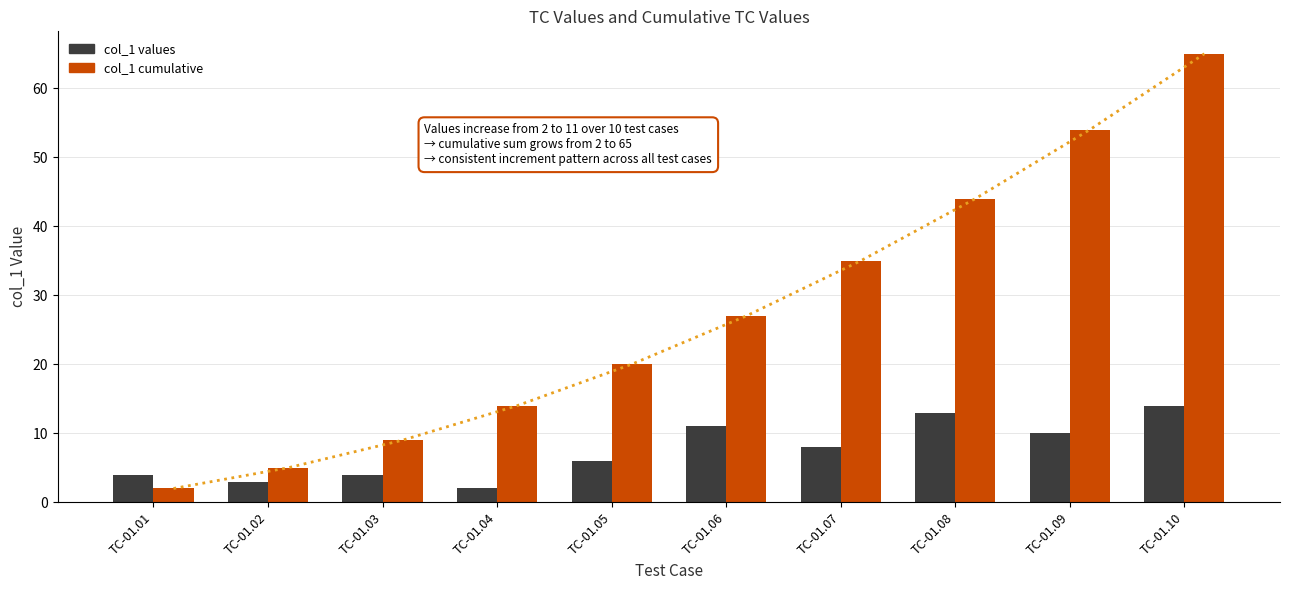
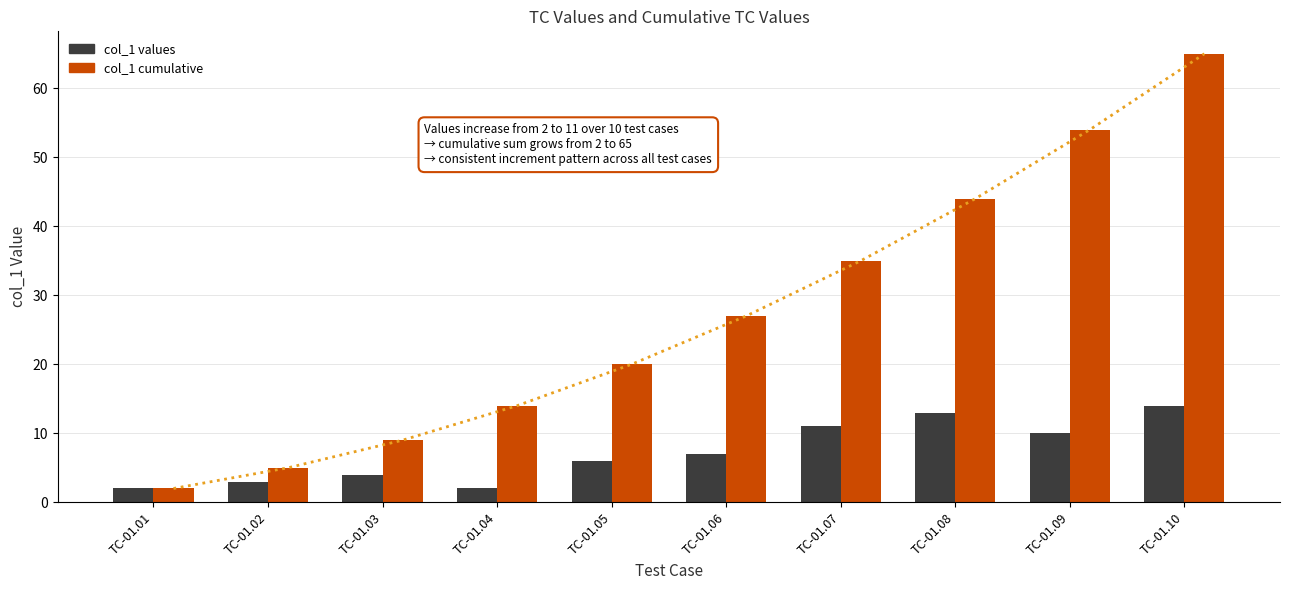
  {
    "col_1 values": {
-     "TC-01.01": 4,
+     "TC-01.01": 2,
      "TC-01.02": 3,
      "TC-01.03": 4,
      "TC-01.04": 2,
      "TC-01.05": 6,
-     "TC-01.06": 11,
-     "TC-01.07": 8,
+     "TC-01.06": 7,
+     "TC-01.07": 11,
      "TC-01.08": 13,
      "TC-01.09": 10,
      "TC-01.10": 14
    },
    "col_1 cumulative": {
      "TC-01.01": 2,
      "TC-01.02": 5,
      "TC-01.03": 9,
      "TC-01.04": 14,
      "TC-01.05": 20,
      "TC-01.06": 27,
      "TC-01.07": 35,
      "TC-01.08": 44,
      "TC-01.09": 54,
      "TC-01.10": 65
    }
  }
